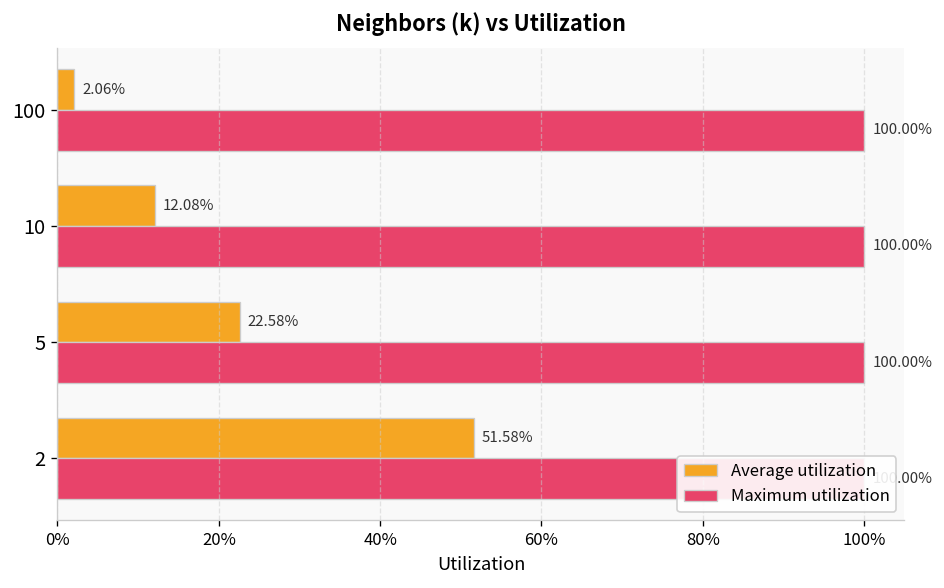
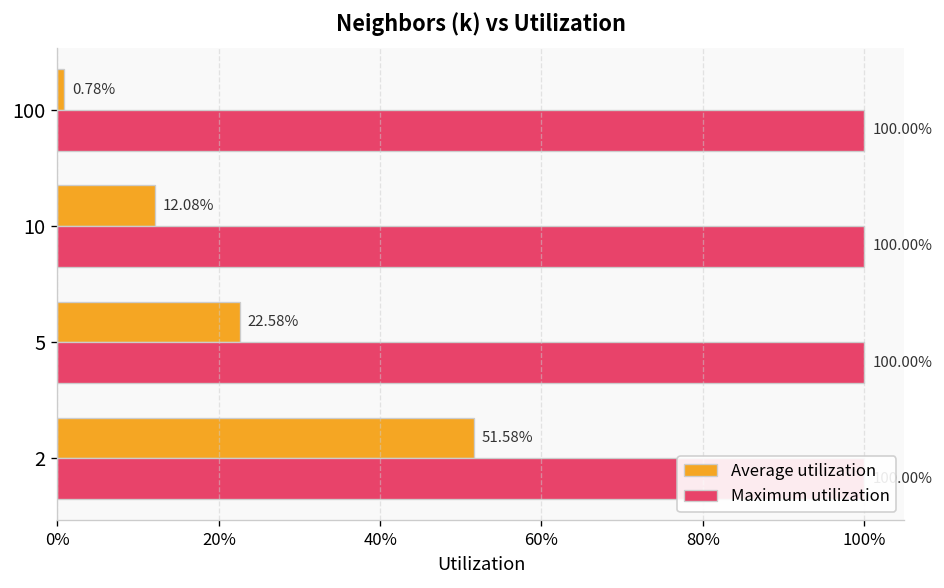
  {
    "Average utilization": {
-     "100": "2.06%",
+     "100": "0.78%",
      "10": "12.08%",
      "5": "22.58%",
      "2": "51.58%"
    },
    "Maximum utilization": {
      "100": "100.00%",
      "10": "100.00%",
      "5": "100.00%"
    }
  }
